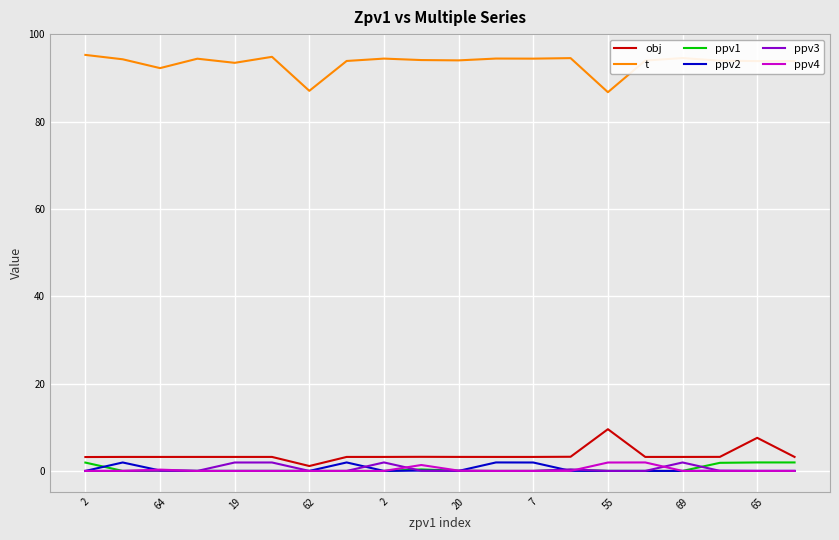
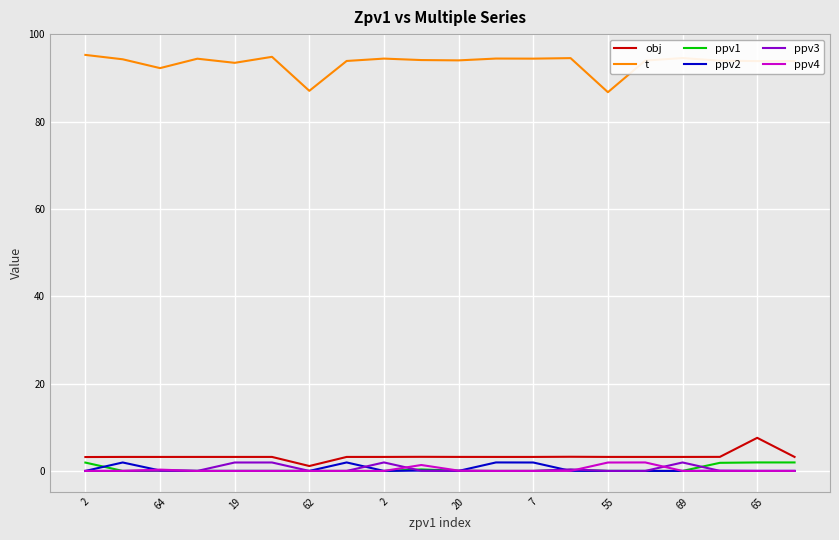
  {
    "obj": {
      "64": 3,
      "62": 1,
      "20": 3,
-     "55": 10,
+     "55": 3,
      "69": 3,
      "65": 8
    },
    "t": {
      "64": 92,
      "62": 87,
      "20": 94,
      "55": 87
    },
    "ppv1": {
      "65": 2
    },
    "ppv3": {
      "69": 2
    },
    "ppv4": {
      "55": 2
    }
  }
